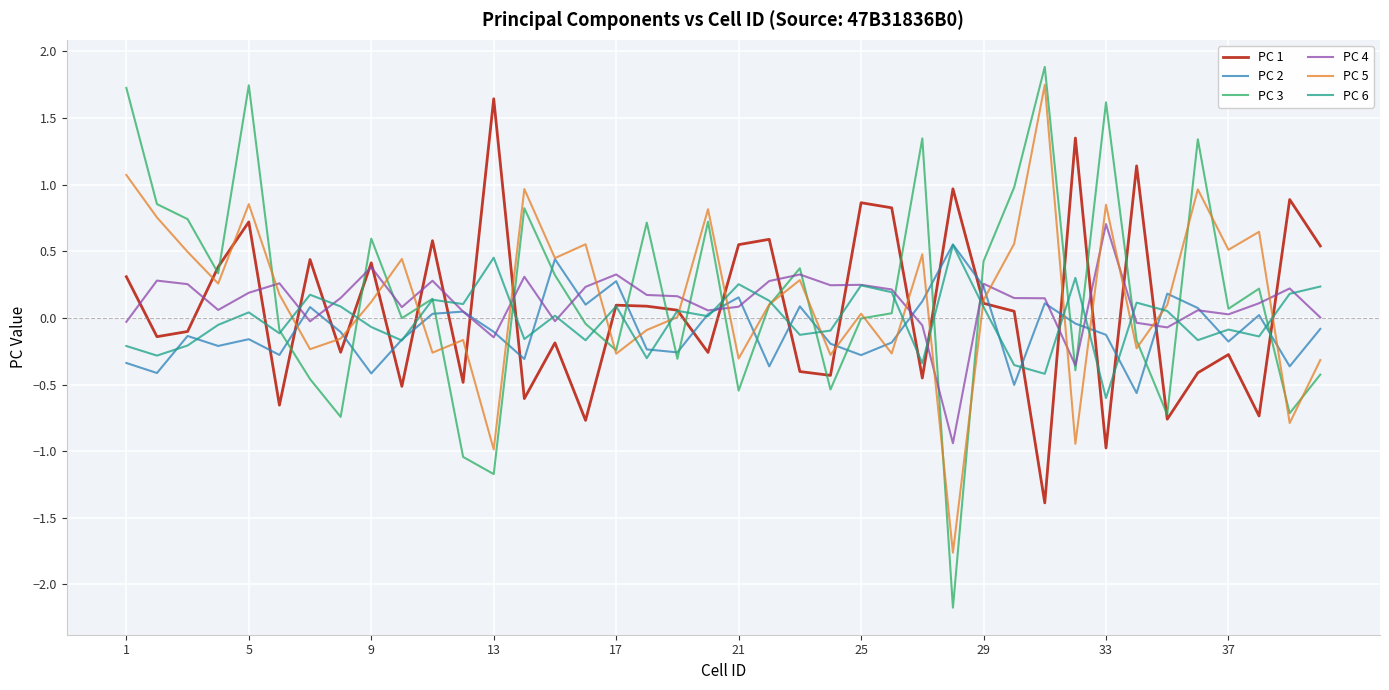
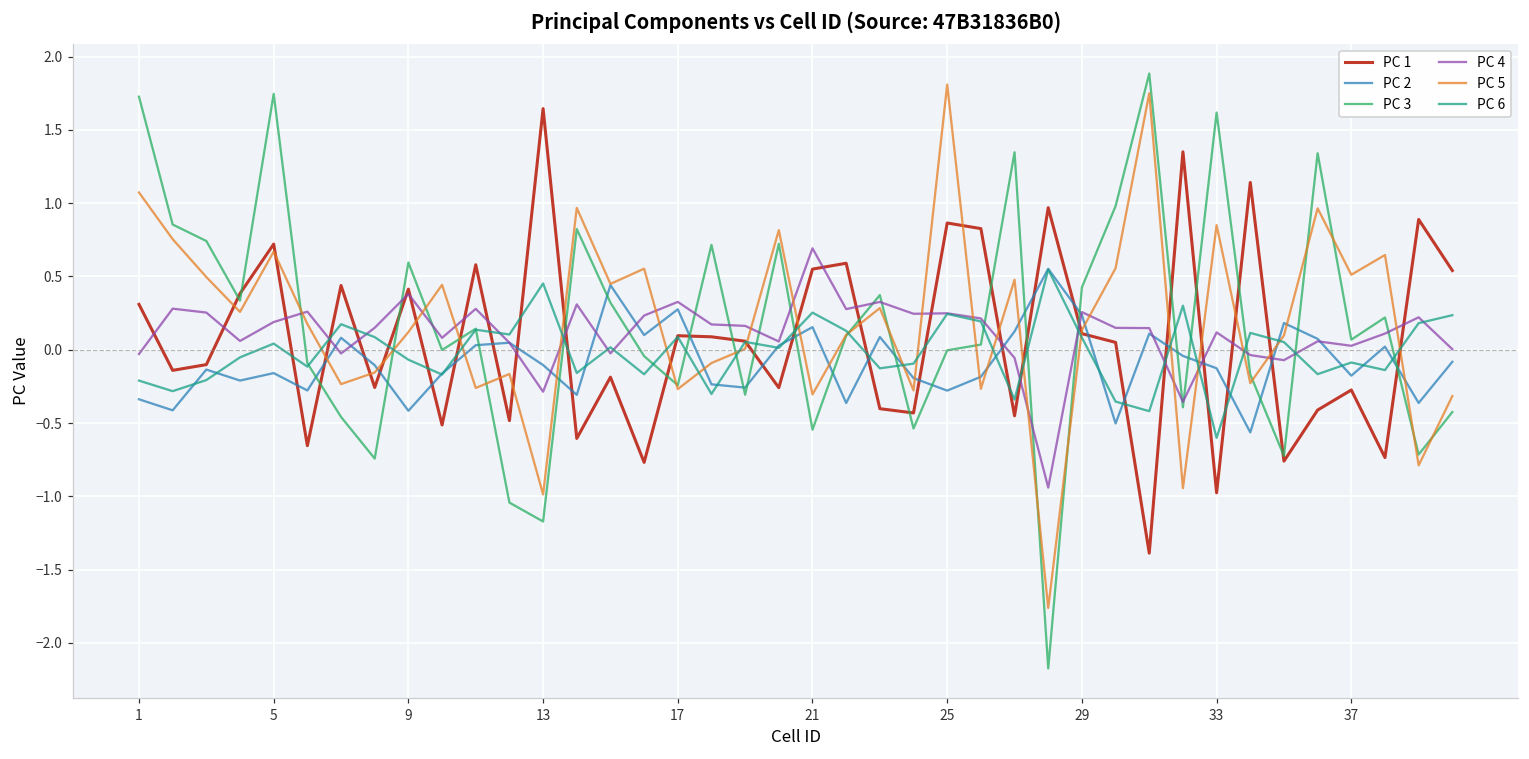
  {
    "PC 1": {
      "1": 0.31,
      "5": 0.72,
      "9": 0.41,
      "13": 1.65,
      "21": 0.55,
      "25": 0.86,
      "29": 0.11,
      "33": -0.98,
      "37": -0.27
    },
    "PC 2": {
      "1": -0.34,
      "5": -0.16,
      "9": -0.42,
      "13": -0.10,
      "17": 0.28,
      "21": 0.15,
      "25": -0.28,
      "29": 0.24,
      "33": -0.13,
      "37": -0.18
    },
    "PC 4": {
      "1": -0.03,
      "5": 0.19,
      "9": 0.38,
-     "13": -0.15,
+     "13": -0.29,
      "17": 0.33,
-     "21": 0.08,
+     "21": 0.69,
      "29": 0.26,
-     "33": 0.70,
+     "33": 0.12,
      "37": 0.03
    },
    "PC 5": {
      "1": 1.07,
-     "5": 0.85,
+     "5": 0.67,
      "9": 0.12,
      "13": -0.99,
      "17": -0.27,
      "21": -0.30,
-     "25": 0.03,
+     "25": 1.81,
      "29": 0.13,
      "33": 0.85,
      "37": 0.51
    }
  }
